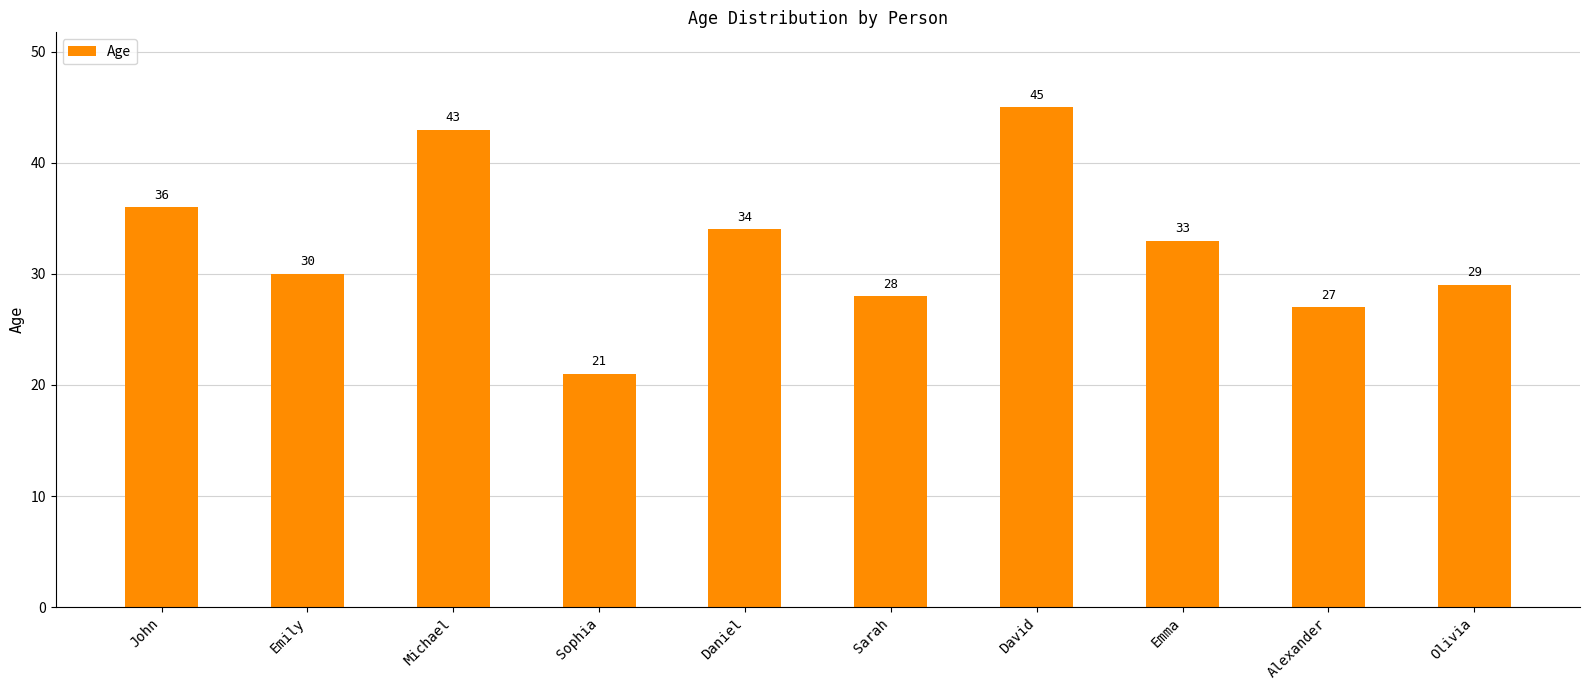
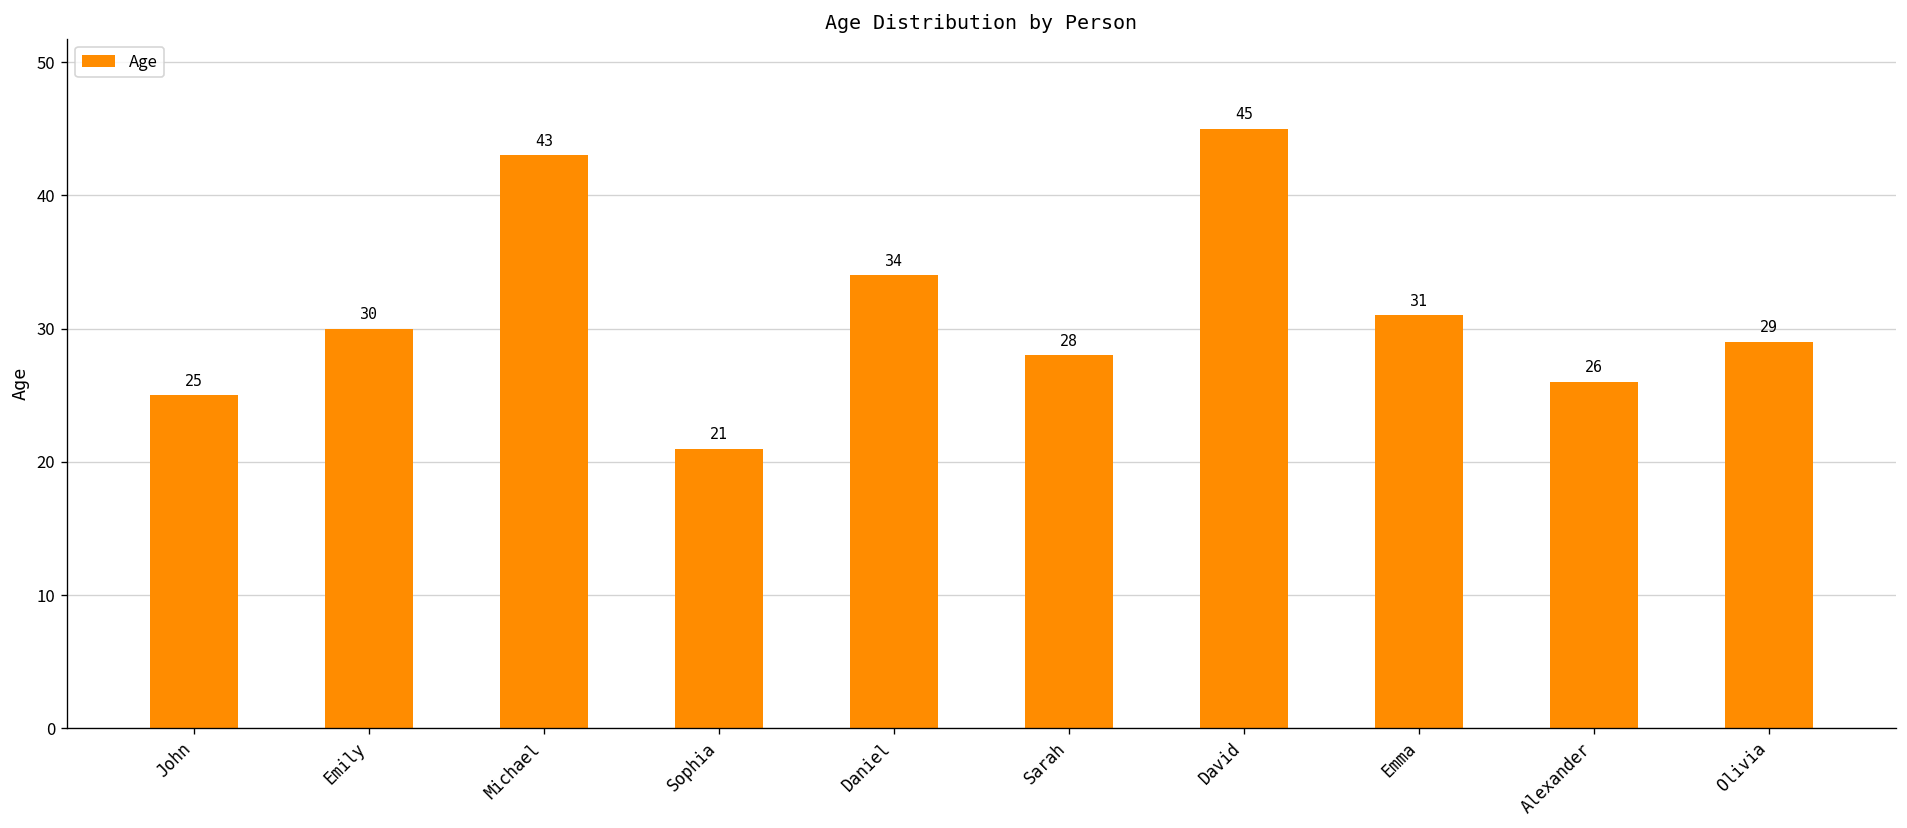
  {
-   "John": 36,
+   "John": 25,
    "Emily": 30,
    "Michael": 43,
    "Sophia": 21,
    "Daniel": 34,
    "Sarah": 28,
    "David": 45,
-   "Emma": 33,
-   "Alexander": 27,
+   "Emma": 31,
+   "Alexander": 26,
    "Olivia": 29
  }
